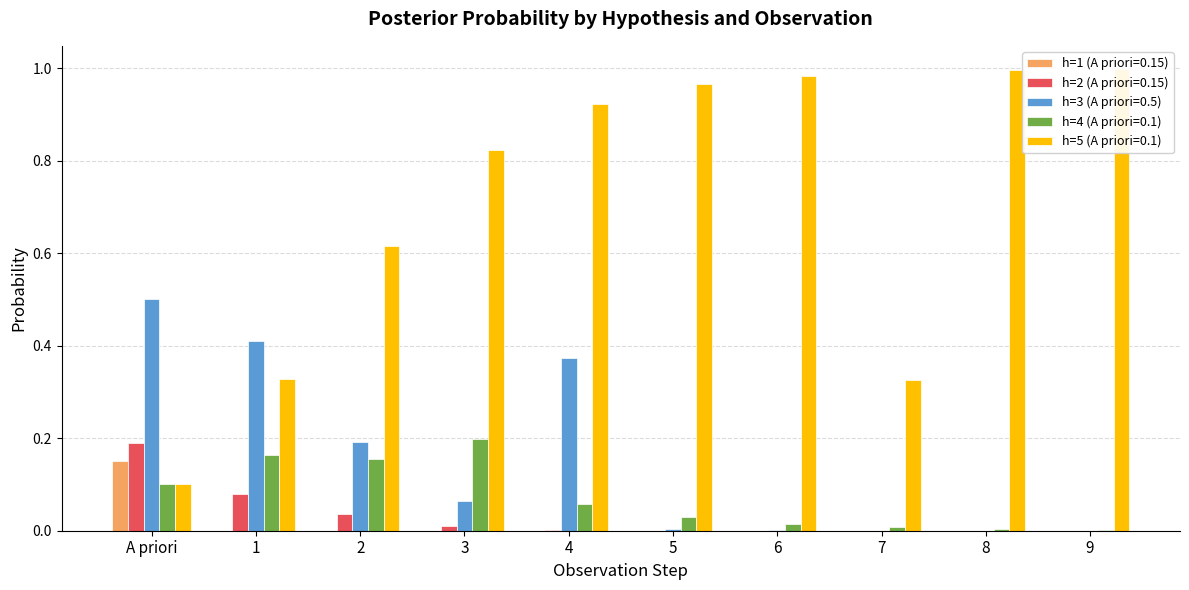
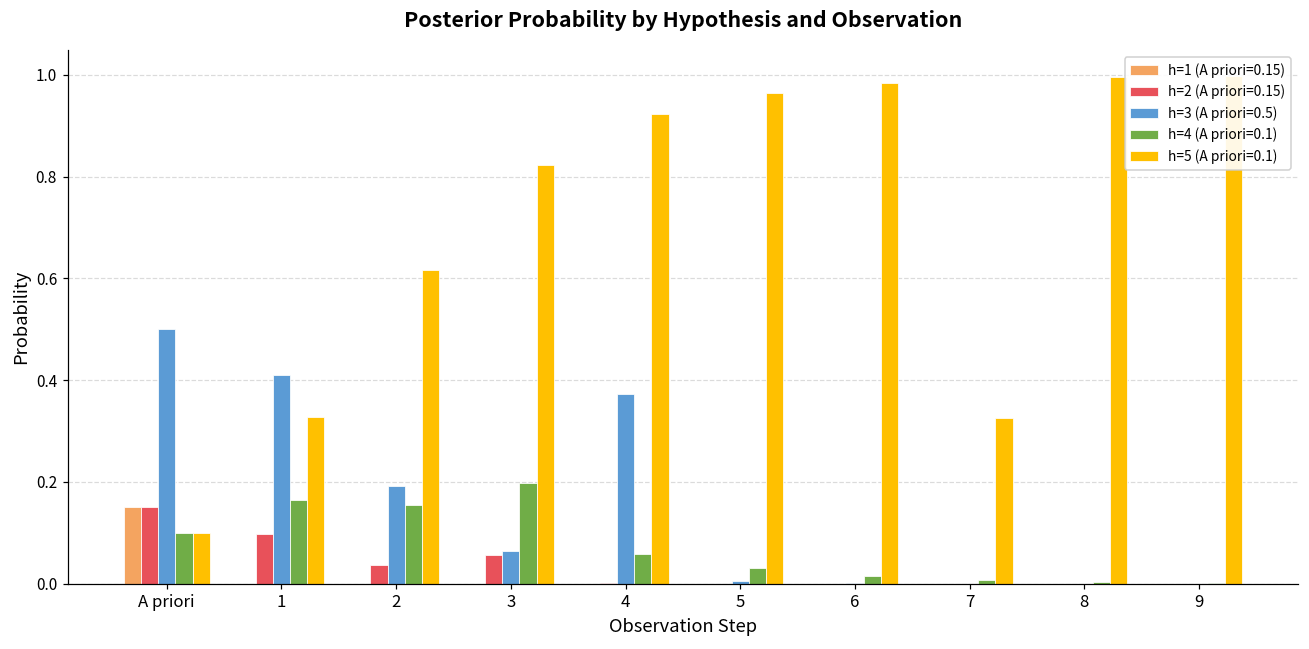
  {
    "h=1 (A priori=0.15)": {
      "A priori": 0.15,
      "1": 0.00,
      "2": 0.00,
      "3": 0.00,
      "4": 0.00,
      "5": 0.00,
      "6": 0.00,
      "7": 0.00,
      "8": 0.00,
      "9": 0.00
    },
    "h=2 (A priori=0.15)": {
-     "A priori": 0.19,
-     "1": 0.08,
+     "A priori": 0.15,
+     "1": 0.10,
      "2": 0.04,
-     "3": 0.01
+     "3": 0.06
    },
    "h=3 (A priori=0.5)": {
      "A priori": 0.50,
      "1": 0.41,
      "2": 0.19,
      "3": 0.06,
      "4": 0.37
    },
    "h=4 (A priori=0.1)": {
      "A priori": 0.10,
      "1": 0.16,
      "2": 0.15,
      "3": 0.20,
      "4": 0.06,
      "5": 0.03,
      "6": 0.02,
      "7": 0.01
    },
    "h=5 (A priori=0.1)": {
      "A priori": 0.10,
      "1": 0.33,
      "2": 0.62,
      "3": 0.82,
      "4": 0.92,
      "5": 0.96,
      "6": 0.98,
      "7": 0.33,
      "8": 1.00
    }
  }
